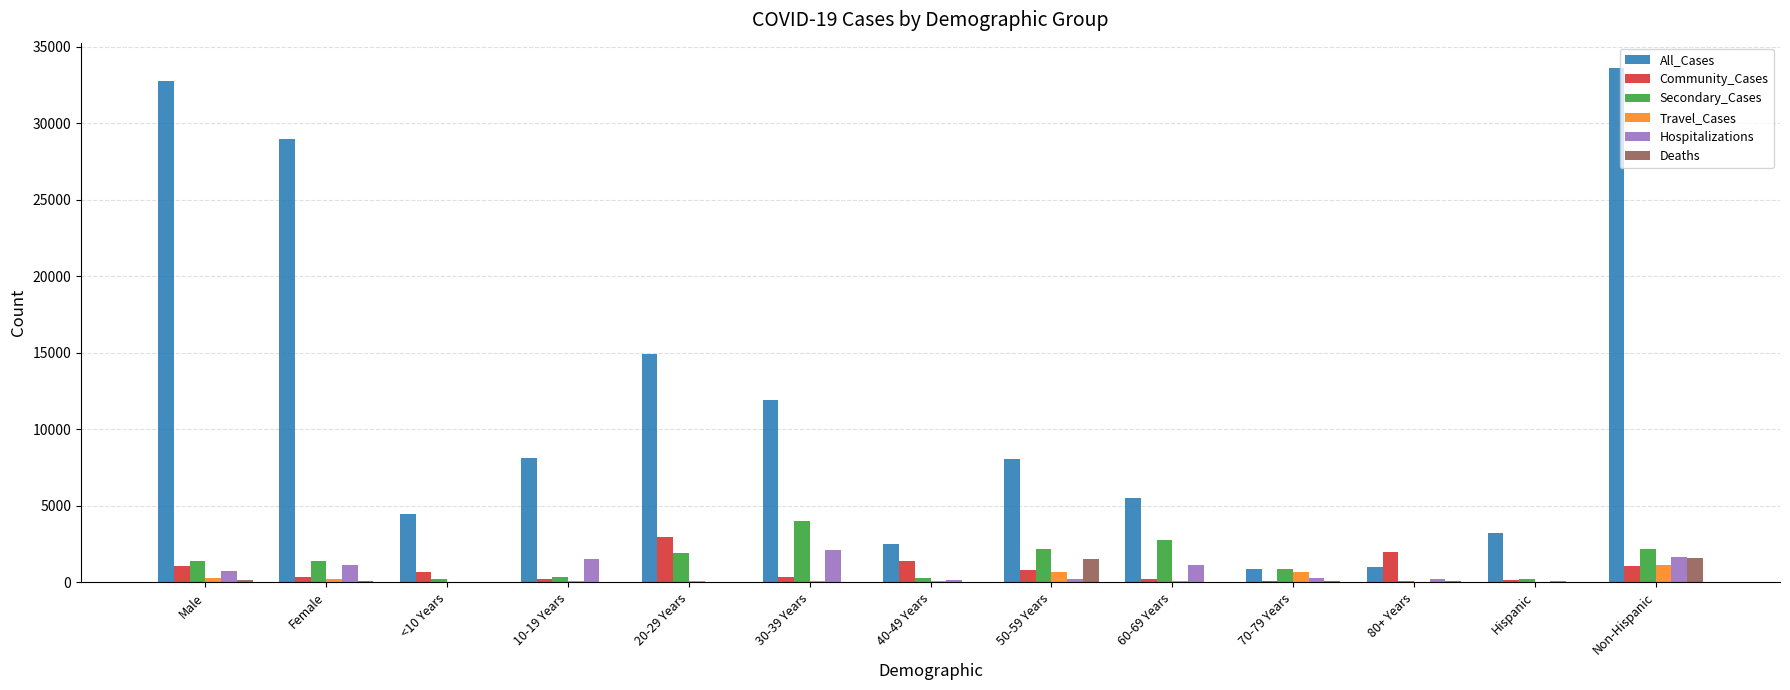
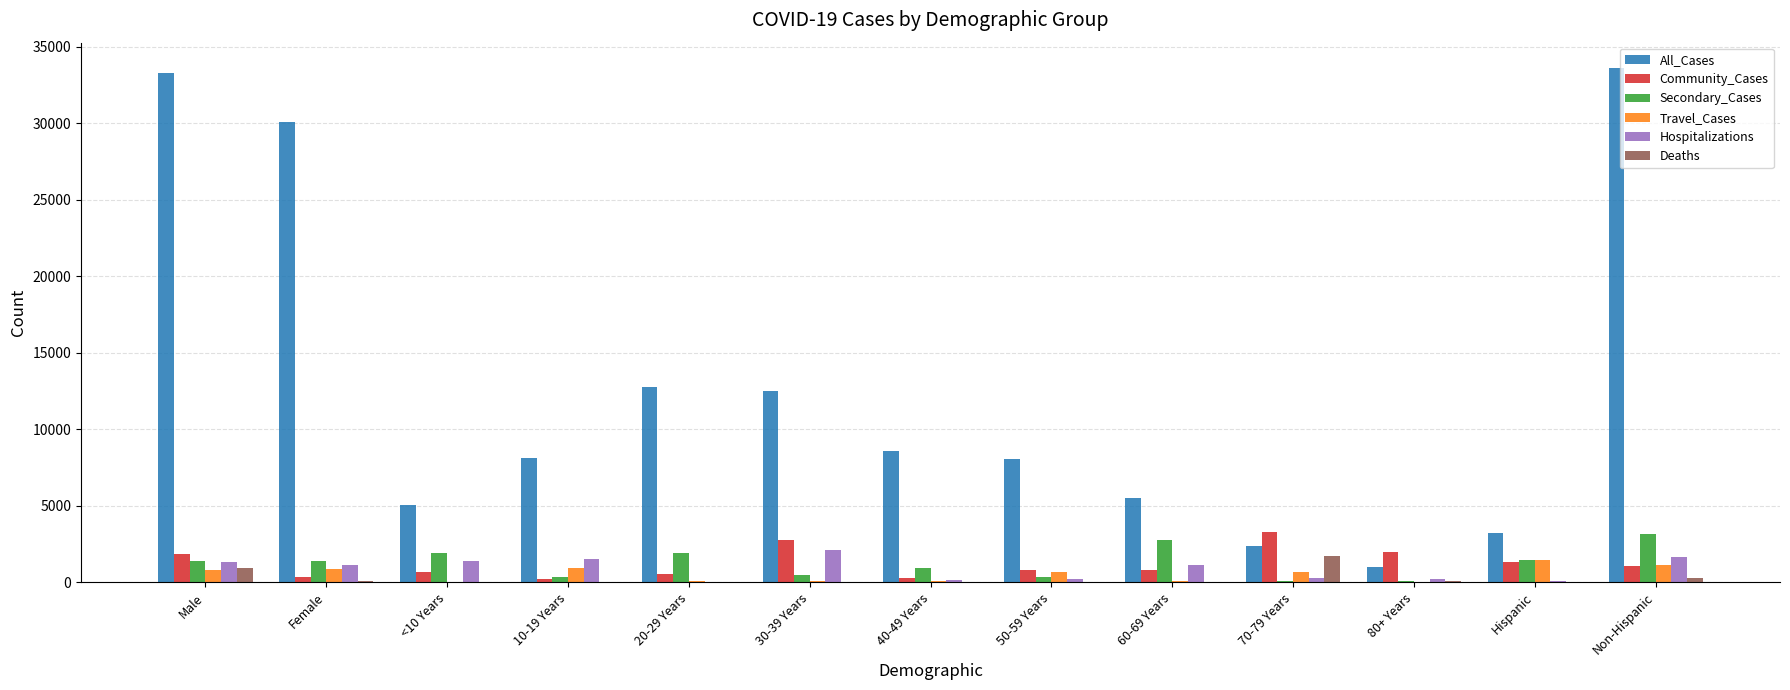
  {
    "All_Cases": {
-     "Male": 32800,
-     "Female": 28900,
-     "<10 Years": 4500,
+     "Male": 33300,
+     "Female": 30100,
+     "<10 Years": 5000,
      "10-19 Years": 8100,
-     "20-29 Years": 14900,
-     "30-39 Years": 11900,
-     "40-49 Years": 2500,
+     "20-29 Years": 12800,
+     "30-39 Years": 12500,
+     "40-49 Years": 8600,
      "50-59 Years": 8000,
      "60-69 Years": 5600,
-     "70-79 Years": 900,
+     "70-79 Years": 2400,
      "80+ Years": 1000,
      "Hispanic": 3200,
      "Non-Hispanic": 33600
    },
    "Community_Cases": {
-     "Male": 1100,
+     "Male": 1900,
      "Female": 300,
      "<10 Years": 700,
      "10-19 Years": 200,
-     "20-29 Years": 2900,
-     "30-39 Years": 400,
-     "40-49 Years": 1400,
+     "20-29 Years": 500,
+     "30-39 Years": 2700,
+     "40-49 Years": 300,
      "50-59 Years": 800,
-     "60-69 Years": 200,
-     "70-79 Years": 100,
+     "60-69 Years": 800,
+     "70-79 Years": 3300,
      "80+ Years": 2000,
-     "Hispanic": 100,
+     "Hispanic": 1300,
      "Non-Hispanic": 1100
    },
    "Secondary_Cases": {
      "Male": 1400,
      "Female": 1400,
-     "<10 Years": 300,
+     "<10 Years": 1900,
      "10-19 Years": 400,
      "20-29 Years": 1900,
-     "30-39 Years": 4000,
-     "40-49 Years": 300,
-     "50-59 Years": 2200,
+     "30-39 Years": 500,
+     "40-49 Years": 900,
+     "50-59 Years": 400,
      "60-69 Years": 2800,
-     "70-79 Years": 900,
-     "Hispanic": 200,
-     "Non-Hispanic": 2200
+     "70-79 Years": 100,
+     "Hispanic": 1500,
+     "Non-Hispanic": 3200
    },
    "Travel_Cases": {
-     "Male": 300,
-     "Female": 200,
-     "10-19 Years": 100,
+     "Male": 800,
+     "Female": 900,
+     "10-19 Years": 1000,
      "50-59 Years": 700,
      "70-79 Years": 700,
-     "Hispanic": 100,
+     "Hispanic": 1500,
      "Non-Hispanic": 1100
    },
    "Hospitalizations": {
-     "Male": 800,
+     "Male": 1300,
      "Female": 1200,
-     "<10 Years": 0,
+     "<10 Years": 1400,
      "10-19 Years": 1500,
      "30-39 Years": 2100,
      "50-59 Years": 200,
      "60-69 Years": 1200,
      "70-79 Years": 300,
      "80+ Years": 200,
      "Non-Hispanic": 1700
    },
    "Deaths": {
-     "Male": 200,
+     "Male": 1000,
      "<10 Years": 0,
      "10-19 Years": 0,
-     "50-59 Years": 1500,
-     "70-79 Years": 100,
-     "Non-Hispanic": 1600
+     "50-59 Years": 0,
+     "70-79 Years": 1700,
+     "Non-Hispanic": 300
    }
  }
